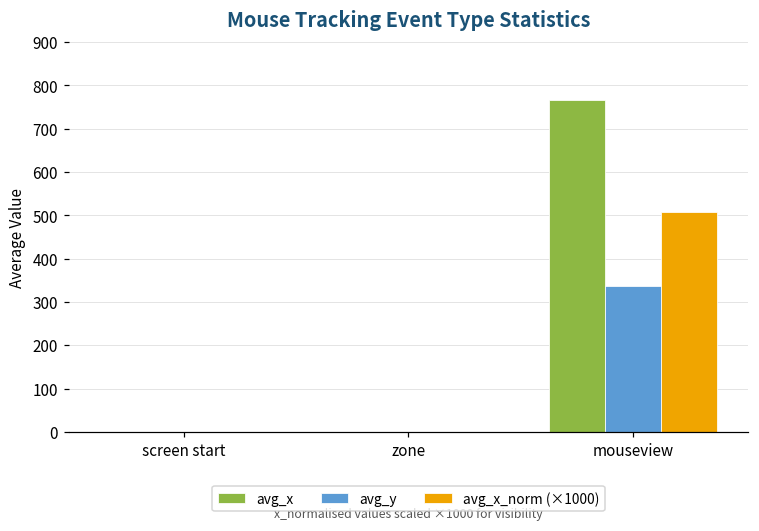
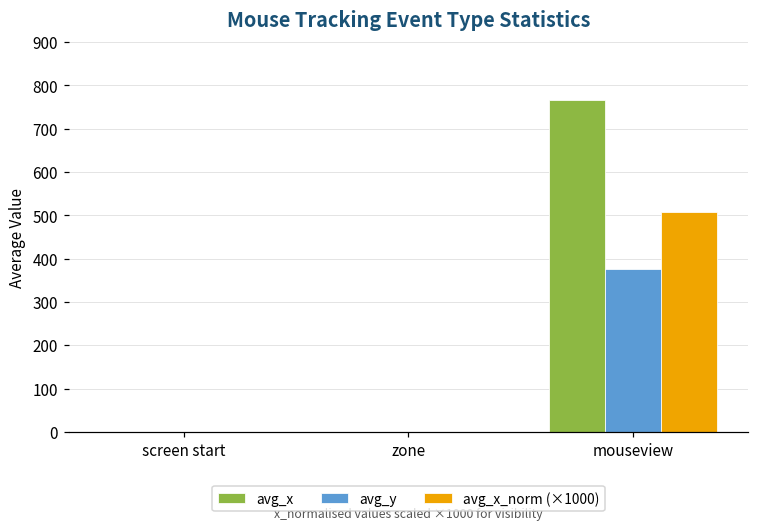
  {
    "avg_x": {
      "screen start": 0,
      "zone": 0,
      "mouseview": 770
    },
    "avg_y": {
      "screen start": 0,
      "zone": 0,
-     "mouseview": 340
+     "mouseview": 380
    },
    "avg_x_norm (×1000)": {
      "screen start": 0,
      "zone": 0,
      "mouseview": 510
    }
  }
